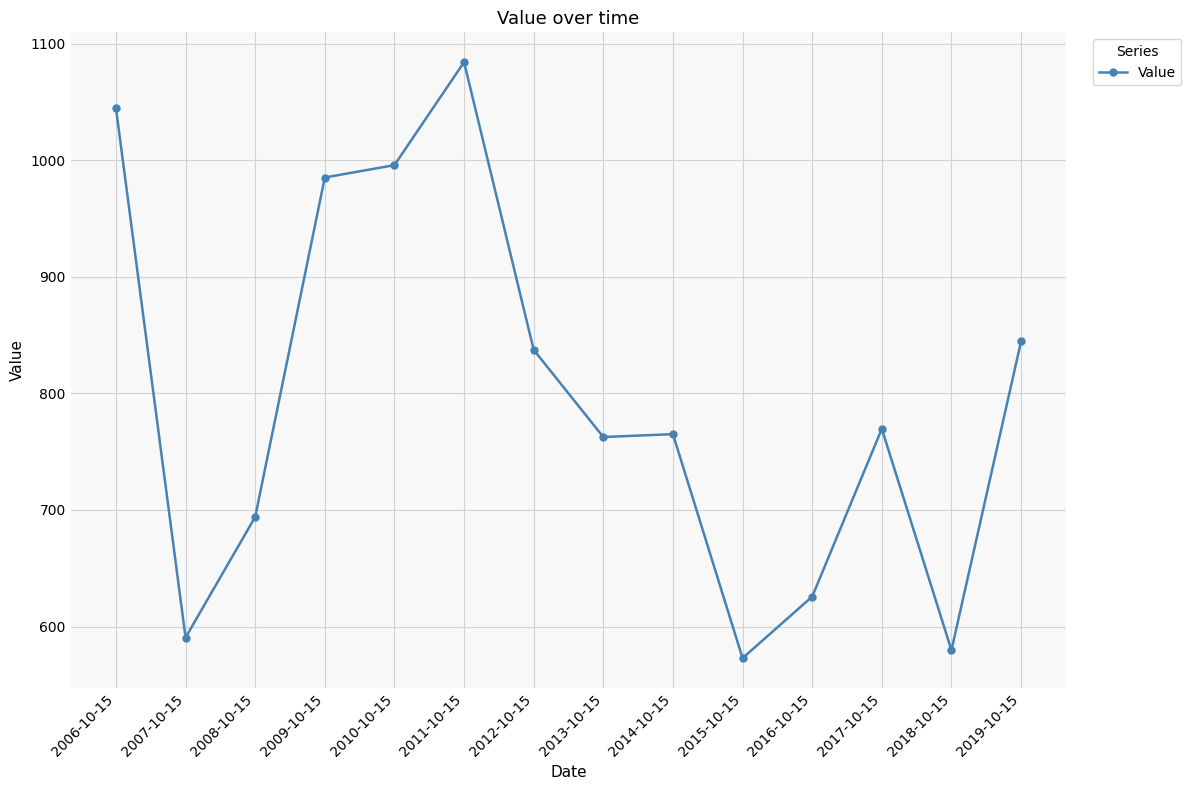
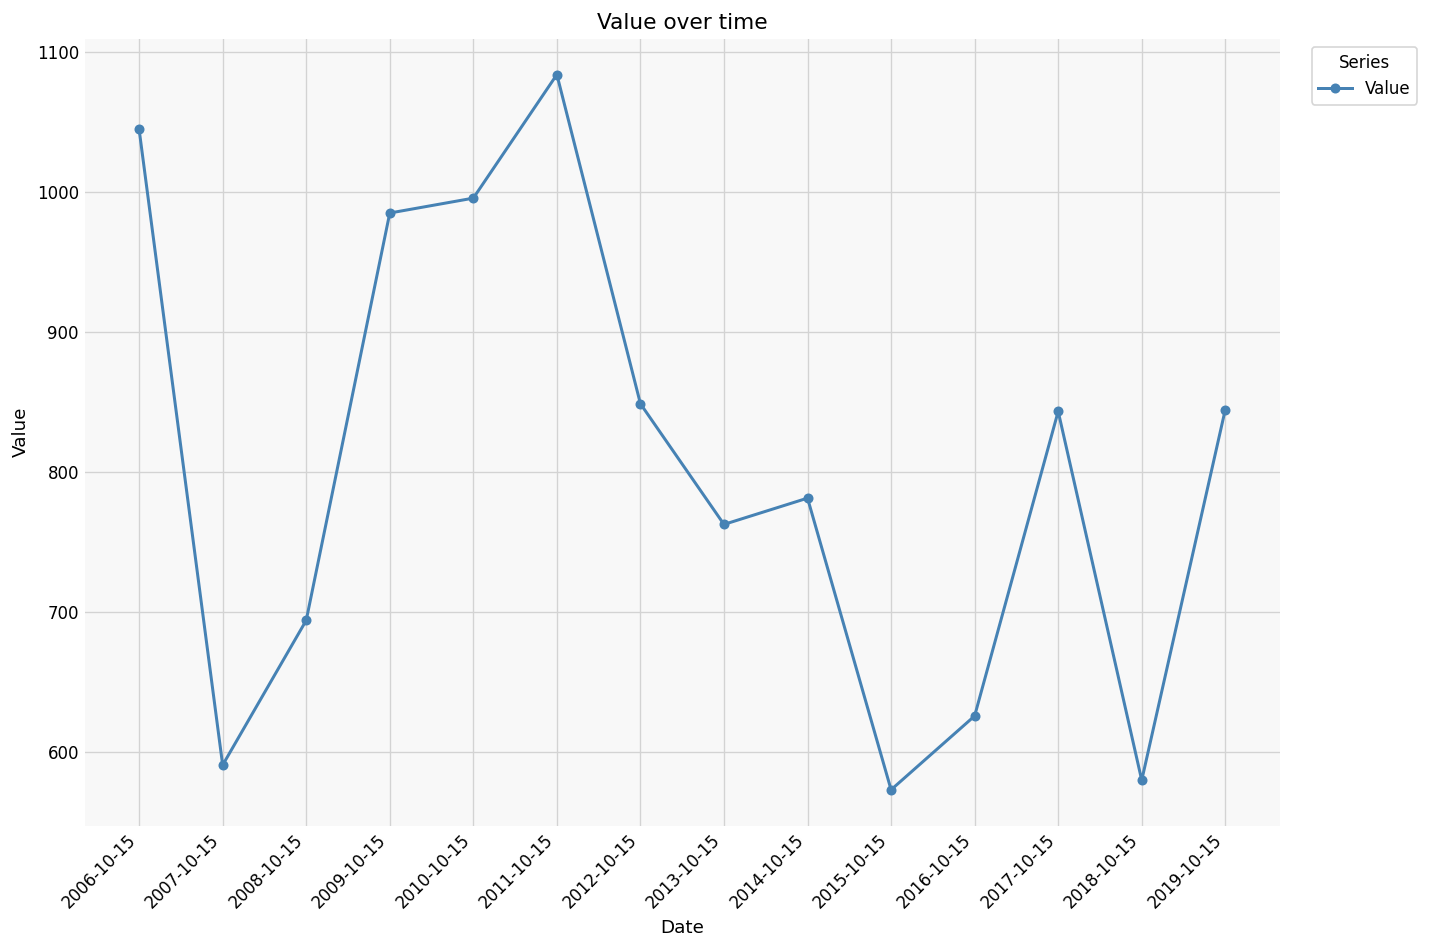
  {
    "2006-10-15": 1045,
    "2007-10-15": 591,
    "2008-10-15": 694,
    "2009-10-15": 985,
    "2010-10-15": 996,
    "2011-10-15": 1084,
-   "2012-10-15": 837,
+   "2012-10-15": 849,
    "2013-10-15": 763,
-   "2014-10-15": 765,
+   "2014-10-15": 781,
    "2015-10-15": 573,
    "2016-10-15": 626,
-   "2017-10-15": 770,
+   "2017-10-15": 843,
    "2018-10-15": 580,
    "2019-10-15": 845
  }
